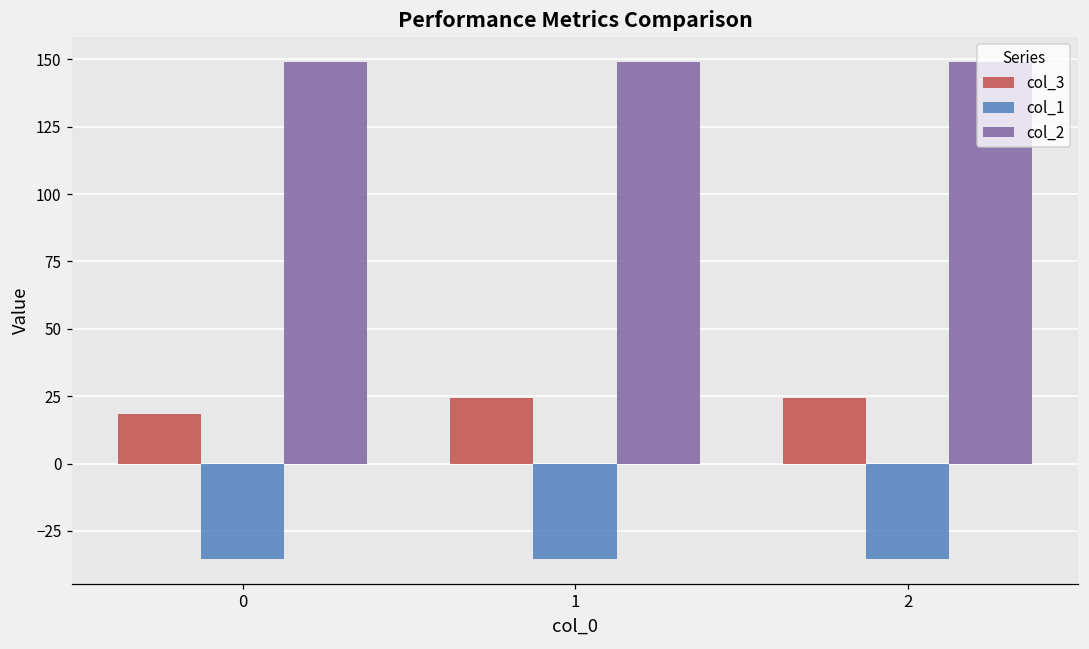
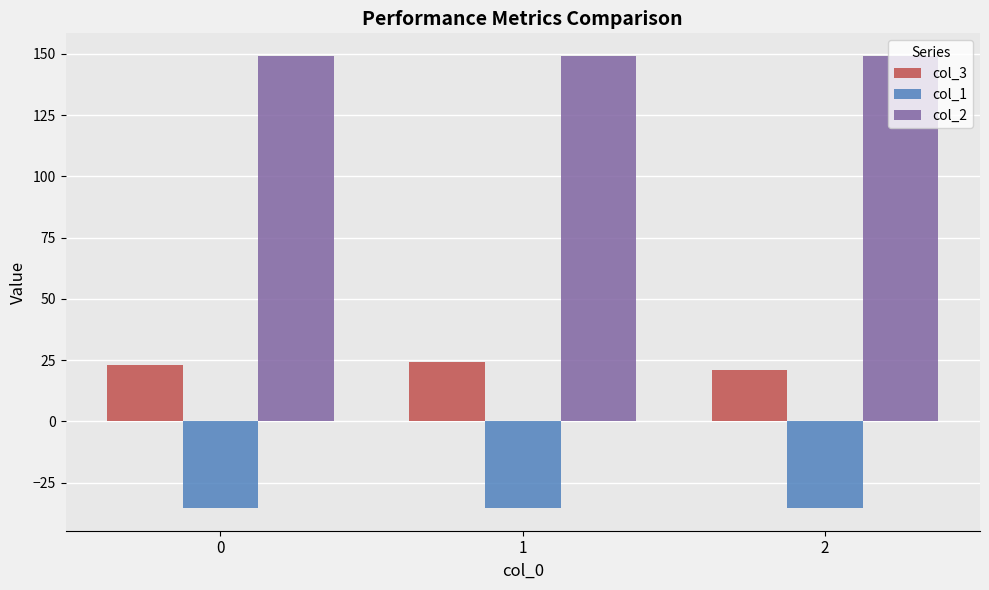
  {
    "col_3": {
-     "0": 18,
+     "0": 23,
      "1": 24,
-     "2": 24
+     "2": 21
    },
    "col_1": {
      "0": -35,
      "1": -35,
      "2": -35
    },
    "col_2": {
      "0": 149,
      "1": 149
    }
  }
